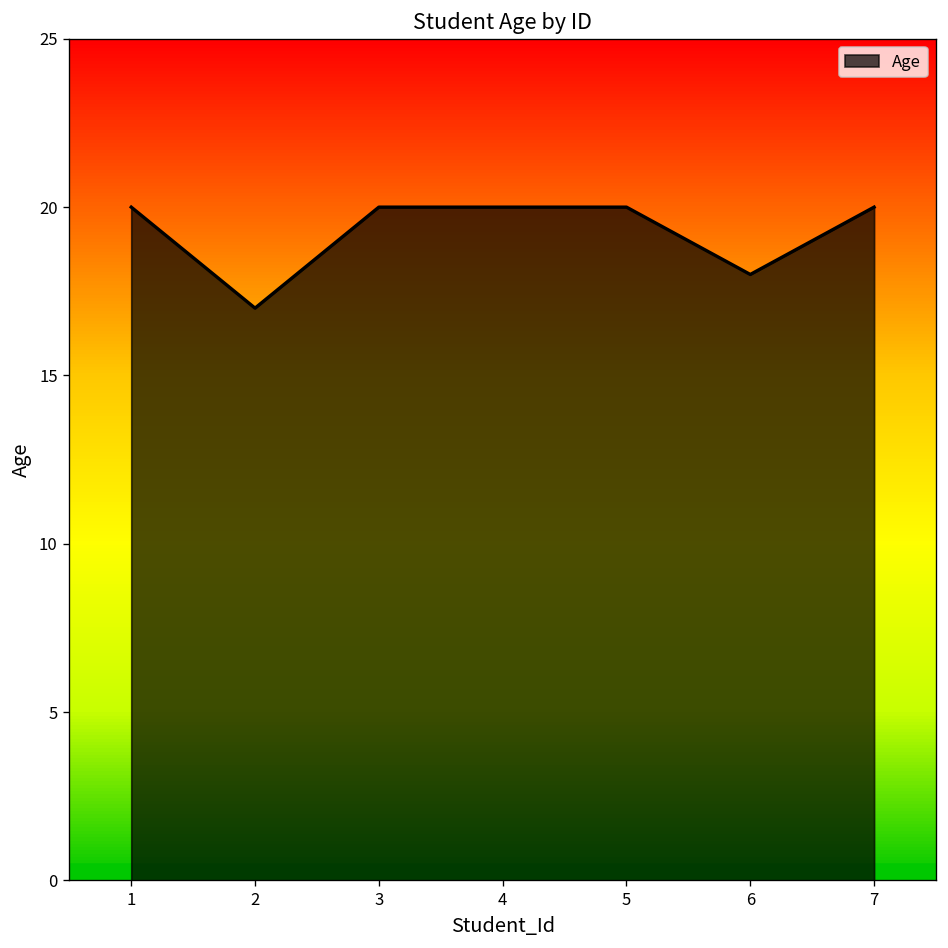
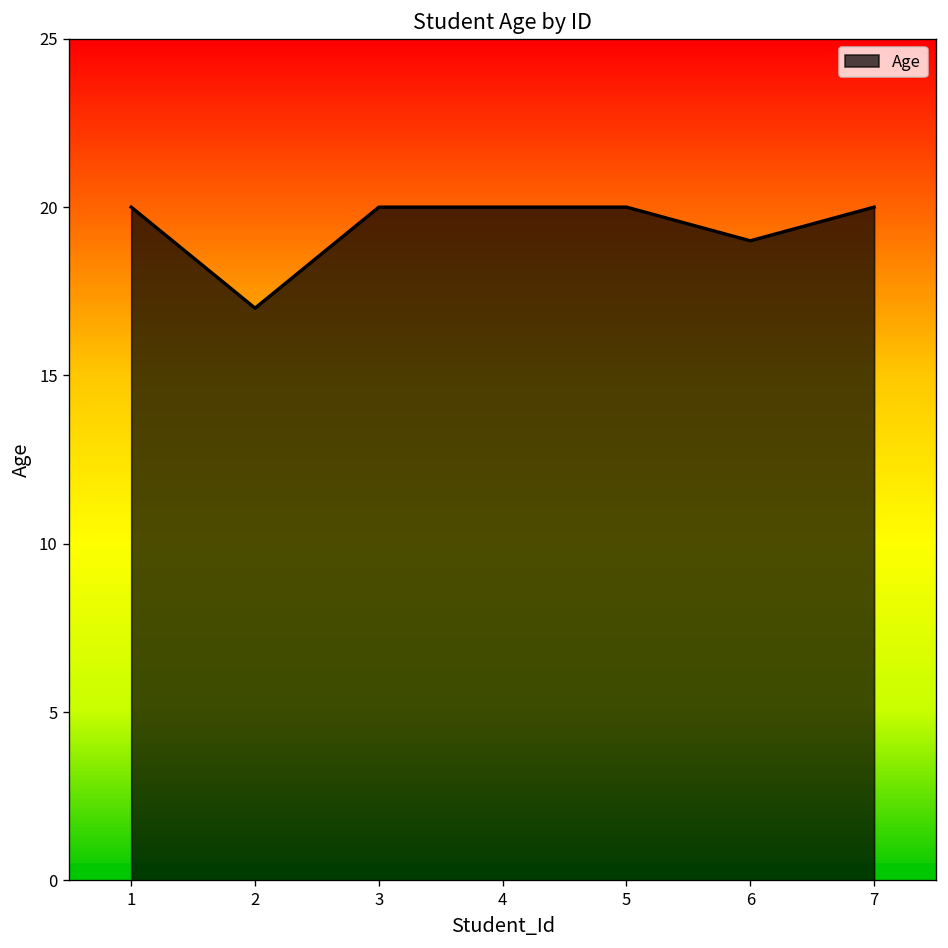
  {
    "1": 20,
    "2": 17,
    "3": 20,
    "4": 20,
    "5": 20,
-   "6": 18,
+   "6": 19,
    "7": 20
  }
